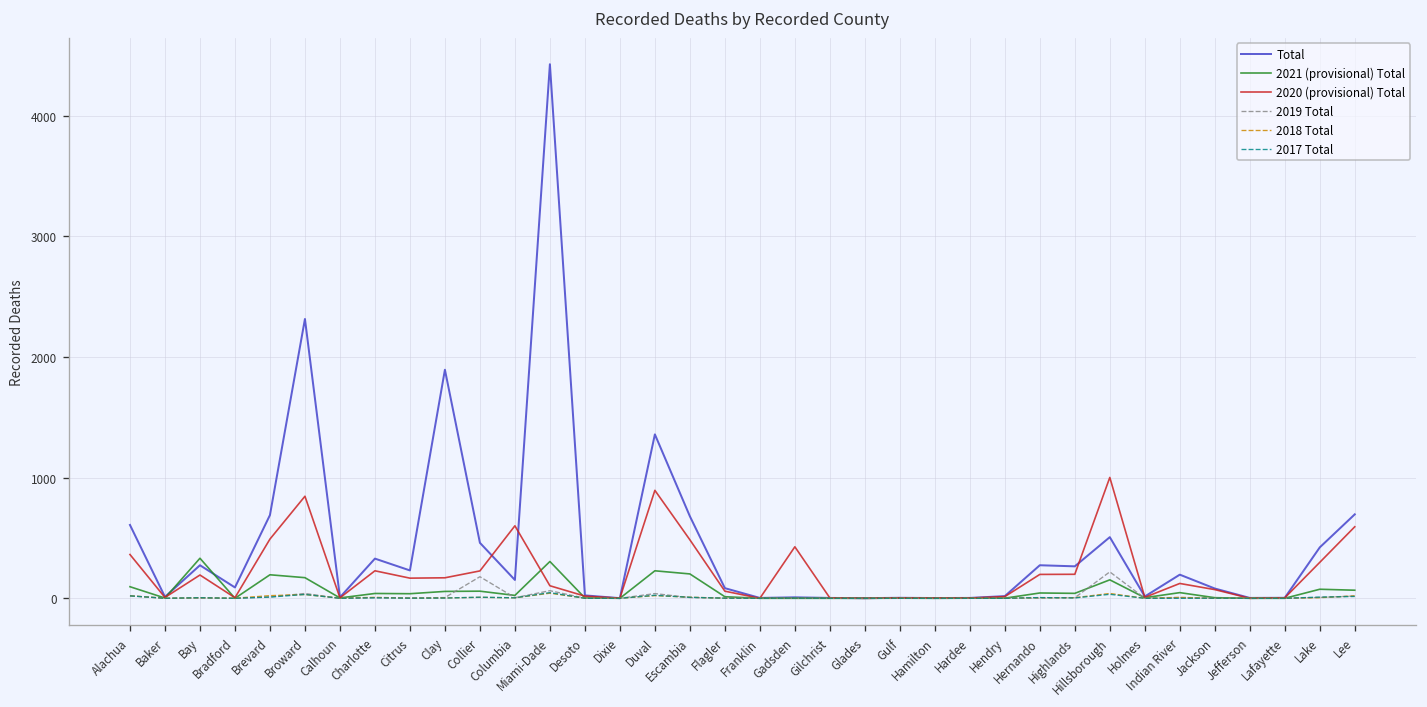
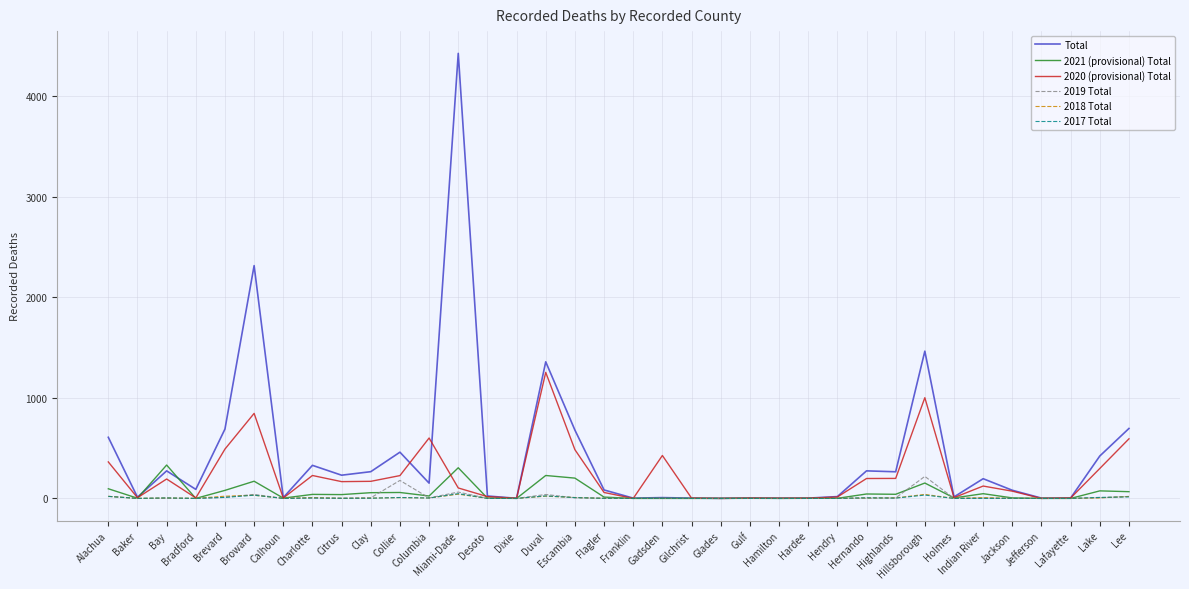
  {
    "Total": {
      "Alachua": 610,
      "Bay": 270,
      "Bradford": 90,
      "Brevard": 690,
      "Broward": 2320,
      "Charlotte": 330,
      "Citrus": 230,
-     "Clay": 1900,
+     "Clay": 270,
      "Collier": 460,
      "Columbia": 150,
      "Miami-Dade": 4430,
      "Duval": 1360,
      "Escambia": 680,
      "Hernando": 270,
      "Highlands": 270,
-     "Hillsborough": 510,
+     "Hillsborough": 1470,
      "Indian River": 200,
      "Lake": 420,
      "Lee": 700
    },
    "2021 (provisional) Total": {
      "Alachua": 100,
      "Bay": 330,
-     "Brevard": 200,
+     "Brevard": 80,
      "Broward": 170,
      "Charlotte": 40,
      "Citrus": 40,
      "Clay": 60,
      "Collier": 60,
      "Miami-Dade": 310,
      "Duval": 230,
      "Escambia": 200,
      "Hernando": 40,
      "Highlands": 40,
      "Hillsborough": 150,
      "Indian River": 50,
      "Lake": 80,
      "Lee": 70
    },
    "2020 (provisional) Total": {
      "Alachua": 360,
      "Bay": 190,
      "Brevard": 490,
      "Broward": 850,
      "Charlotte": 230,
      "Citrus": 170,
      "Clay": 170,
      "Collier": 230,
      "Columbia": 600,
      "Miami-Dade": 100,
-     "Duval": 900,
+     "Duval": 1250,
      "Escambia": 490,
      "Gadsden": 430,
      "Hernando": 200,
      "Highlands": 200,
      "Hillsborough": 1000,
      "Indian River": 120,
      "Lake": 300,
      "Lee": 590
    },
    "2019 Total": {
      "Collier": 180,
      "Hillsborough": 220
    }
  }
